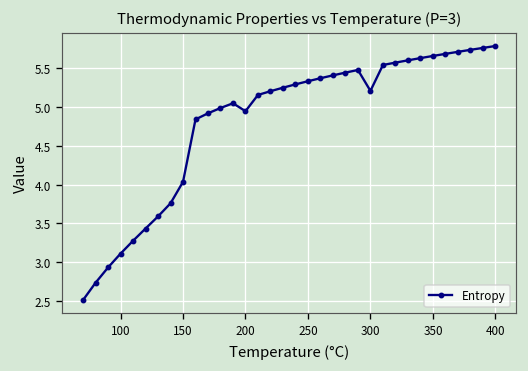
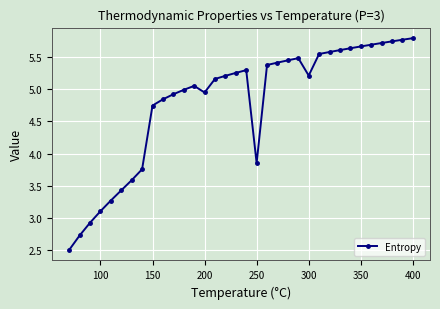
  {
    "100": 3.1,
-   "150": 4.0,
+   "150": 4.7,
    "200": 4.9,
-   "250": 5.3,
+   "250": 3.9,
    "300": 5.2,
    "350": 5.7,
    "400": 5.8
  }
